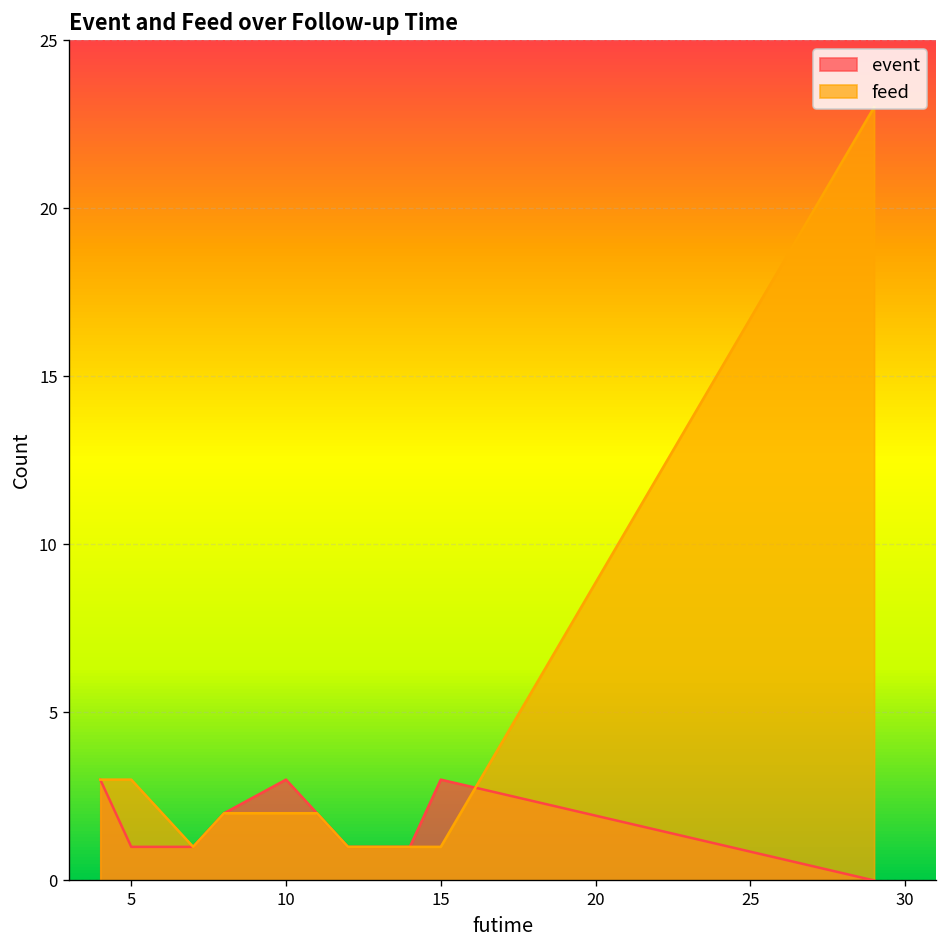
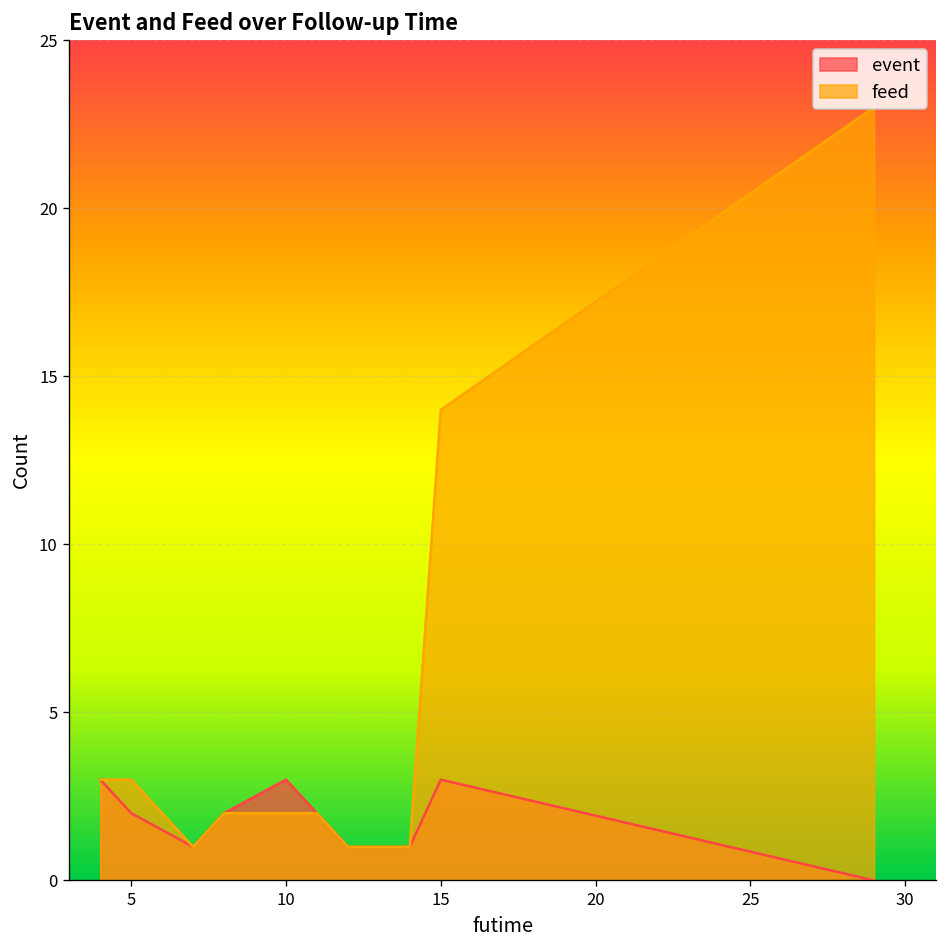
  {
    "event": {
-     "5": 1,
+     "5": 2,
      "10": 3,
      "15": 3
    },
    "feed": {
      "5": 3,
      "10": 2,
-     "15": 1
+     "15": 14
    }
  }
